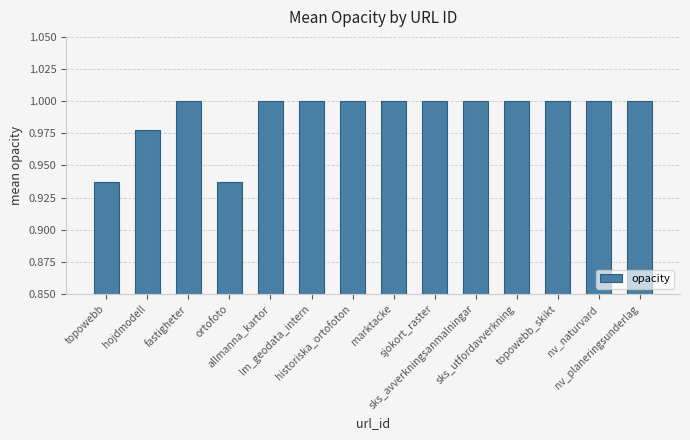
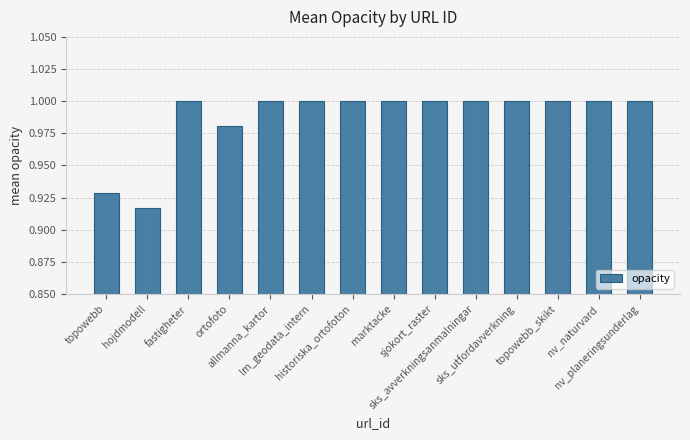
  {
-   "topowebb": 0.938,
-   "hojdmodell": 0.977,
+   "topowebb": 0.928,
+   "hojdmodell": 0.917,
    "fastigheter": 1.000,
-   "ortofoto": 0.938,
+   "ortofoto": 0.980,
    "allmanna_kartor": 1.000,
    "lm_geodata_intern": 1.000,
    "historiska_ortofoton": 1.000,
    "marktacke": 1.000,
    "sjokort_raster": 1.000,
    "sks_avverkningsanmalningar": 1.000,
    "sks_utfordavverkning": 1.000,
    "topowebb_skikt": 1.000,
    "nv_naturvard": 1.000,
    "nv_planeringsunderlag": 1.000
  }
